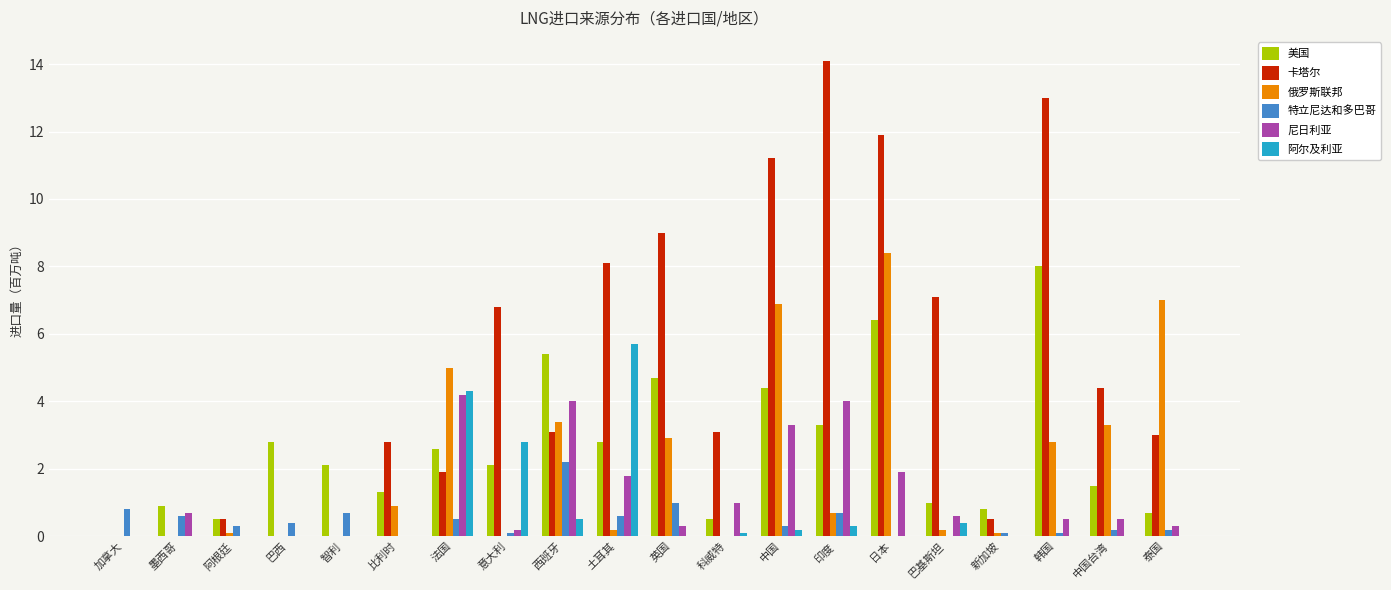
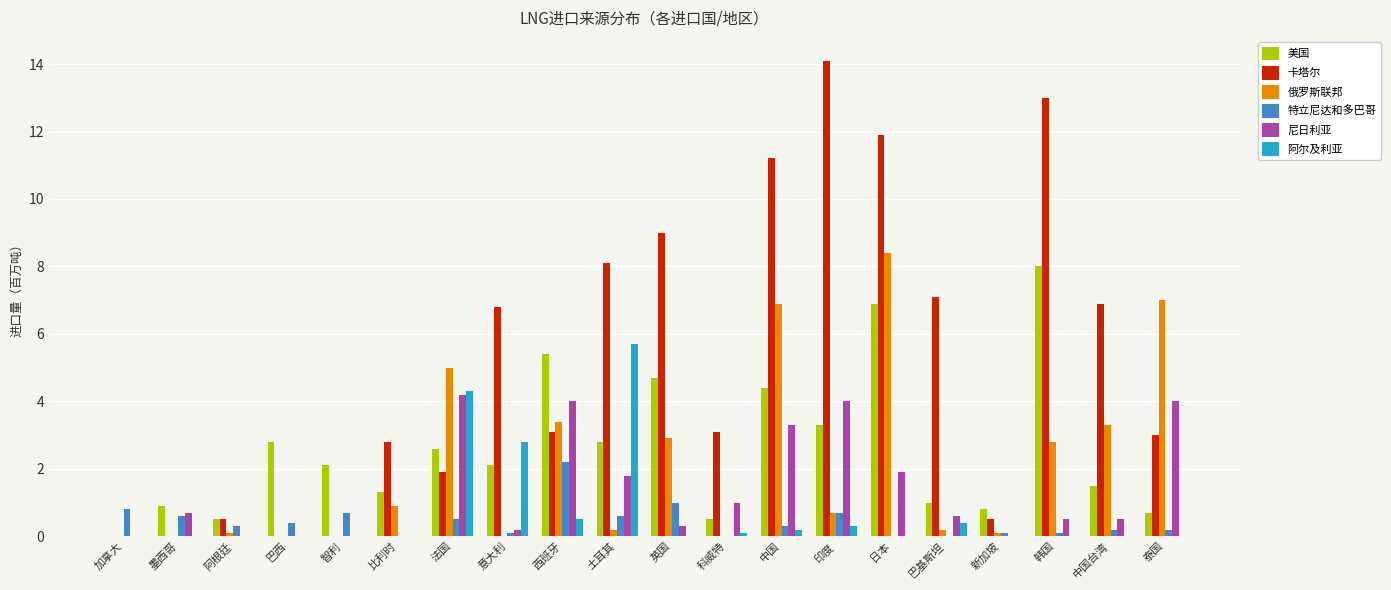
  {
    "美国": {
      "加拿大": 0.0,
      "墨西哥": 0.9,
      "阿根廷": 0.5,
      "巴西": 2.8,
      "智利": 2.1,
      "比利时": 1.3,
      "法国": 2.6,
      "意大利": 2.1,
      "西班牙": 5.4,
      "土耳其": 2.8,
      "英国": 4.7,
      "科威特": 0.5,
      "中国": 4.4,
      "印度": 3.3,
-     "日本": 6.4,
+     "日本": 6.9,
      "巴基斯坦": 1.0,
      "新加坡": 0.8,
      "韩国": 8.0,
      "中国台湾": 1.5,
      "泰国": 0.7
    },
    "卡塔尔": {
      "加拿大": 0.0,
      "墨西哥": 0.0,
      "阿根廷": 0.5,
      "巴西": 0.0,
      "智利": 0.0,
      "比利时": 2.8,
      "法国": 1.9,
      "意大利": 6.8,
      "西班牙": 3.1,
      "土耳其": 8.1,
      "英国": 9.0,
      "科威特": 3.1,
      "中国": 11.2,
      "印度": 14.1,
      "日本": 11.9,
      "巴基斯坦": 7.1,
      "新加坡": 0.5,
      "韩国": 13.0,
-     "中国台湾": 4.4,
+     "中国台湾": 6.9,
      "泰国": 3.0
    },
    "俄罗斯联邦": {
      "加拿大": 0.0,
      "墨西哥": 0.0,
      "阿根廷": 0.1,
      "巴西": 0.0,
      "智利": 0.0,
      "比利时": 0.9,
      "法国": 5.0,
      "意大利": 0.0,
      "西班牙": 3.4,
      "土耳其": 0.2,
      "英国": 2.9,
      "科威特": 0.0,
      "中国": 6.9,
      "印度": 0.7,
      "日本": 8.4,
      "巴基斯坦": 0.2,
      "新加坡": 0.1,
      "韩国": 2.8,
      "中国台湾": 3.3,
      "泰国": 7.0
    },
    "尼日利亚": {
      "加拿大": 0.0,
      "墨西哥": 0.7,
      "阿根廷": 0.0,
      "巴西": 0.0,
      "智利": 0.0,
      "比利时": 0.0,
      "法国": 4.2,
      "意大利": 0.2,
      "西班牙": 4.0,
      "土耳其": 1.8,
      "英国": 0.3,
      "科威特": 1.0,
      "中国": 3.3,
      "印度": 4.0,
      "日本": 1.9,
      "巴基斯坦": 0.6,
      "新加坡": 0.0,
      "韩国": 0.5,
      "中国台湾": 0.5,
-     "泰国": 0.3
+     "泰国": 4.0
    }
  }
